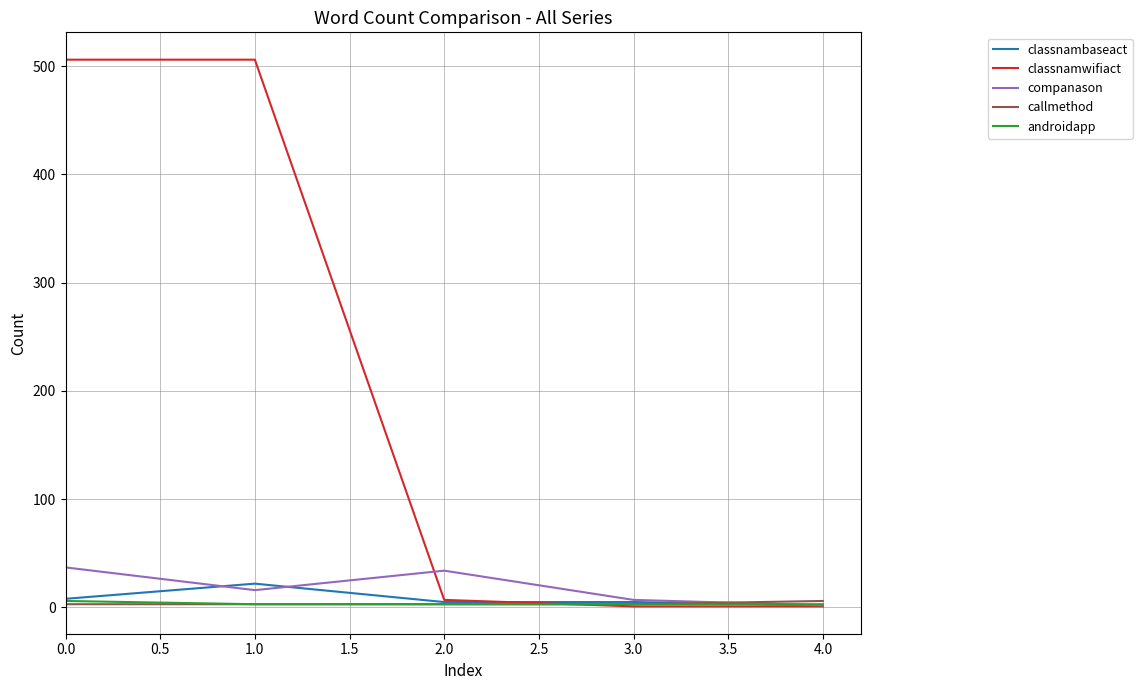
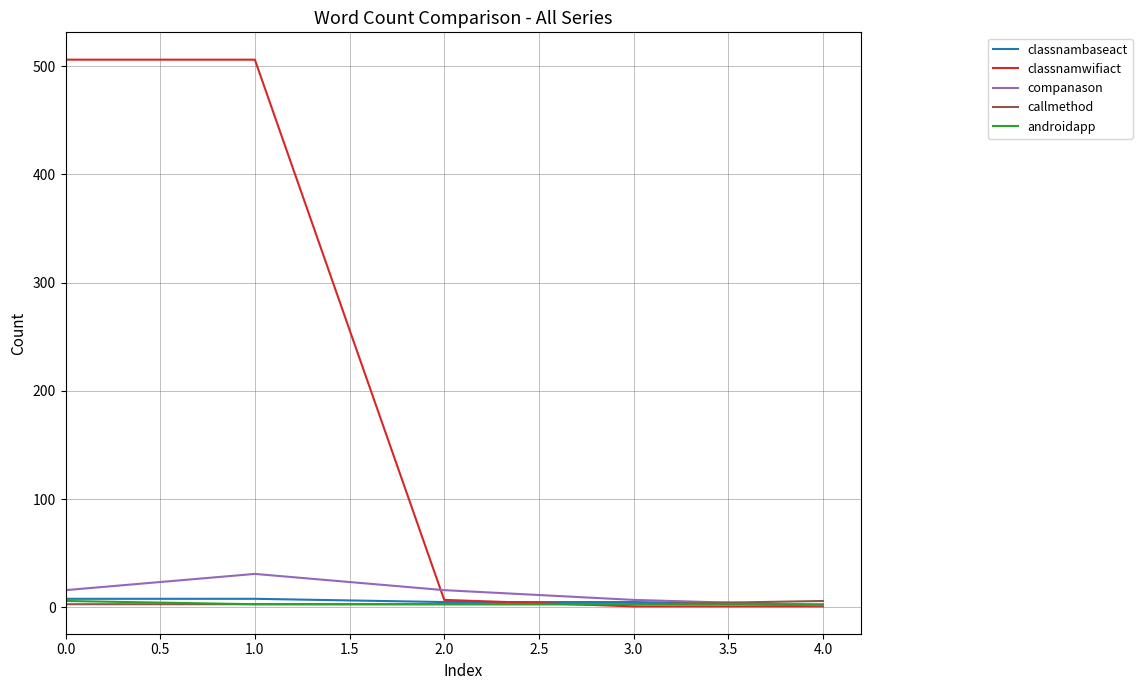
  {
    "classnambaseact": {
-     "1.0": 22
+     "1.0": 8
    },
    "classnamwifiact": {
      "0.0": 506,
      "1.0": 506
    },
    "companason": {
-     "0.0": 37,
-     "1.0": 16,
-     "2.0": 34
+     "0.0": 16,
+     "1.0": 31,
+     "2.0": 16
    },
    "callmethod": {
      "0.0": 3,
      "4.0": 6
    }
  }
